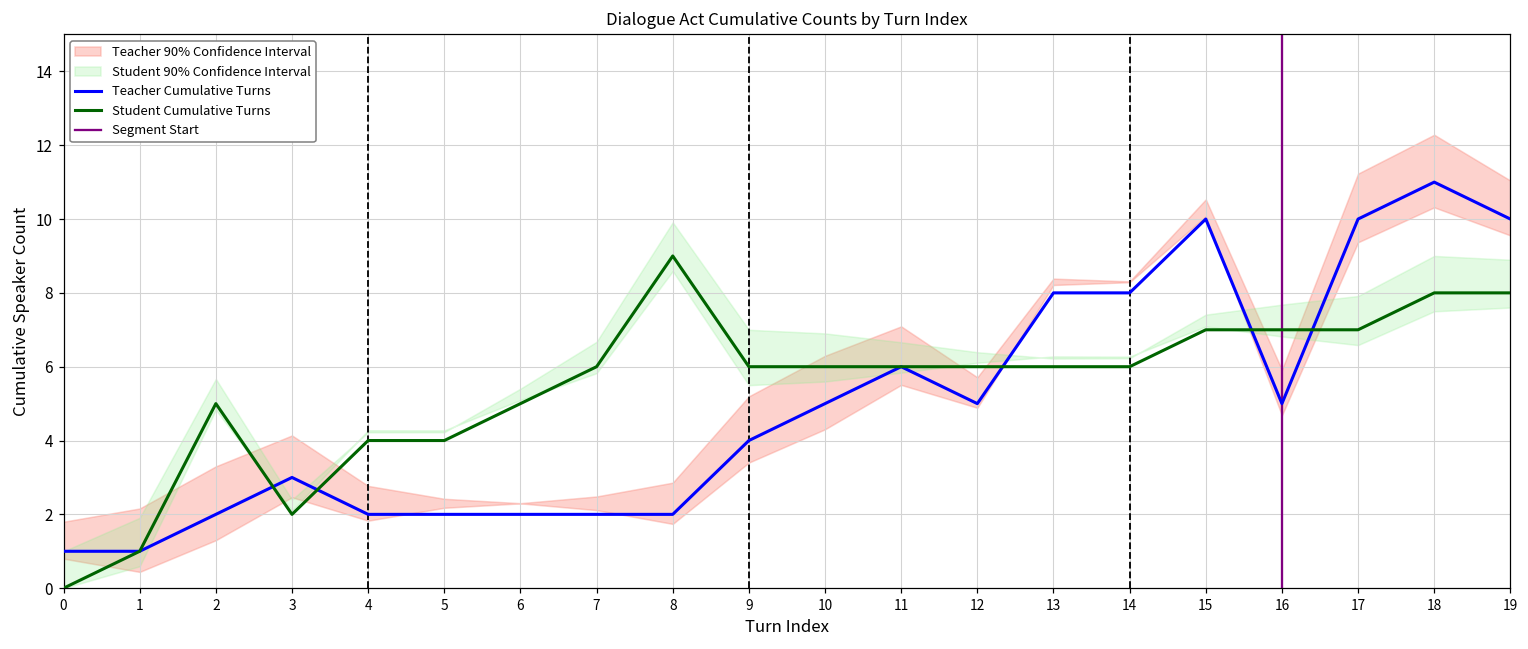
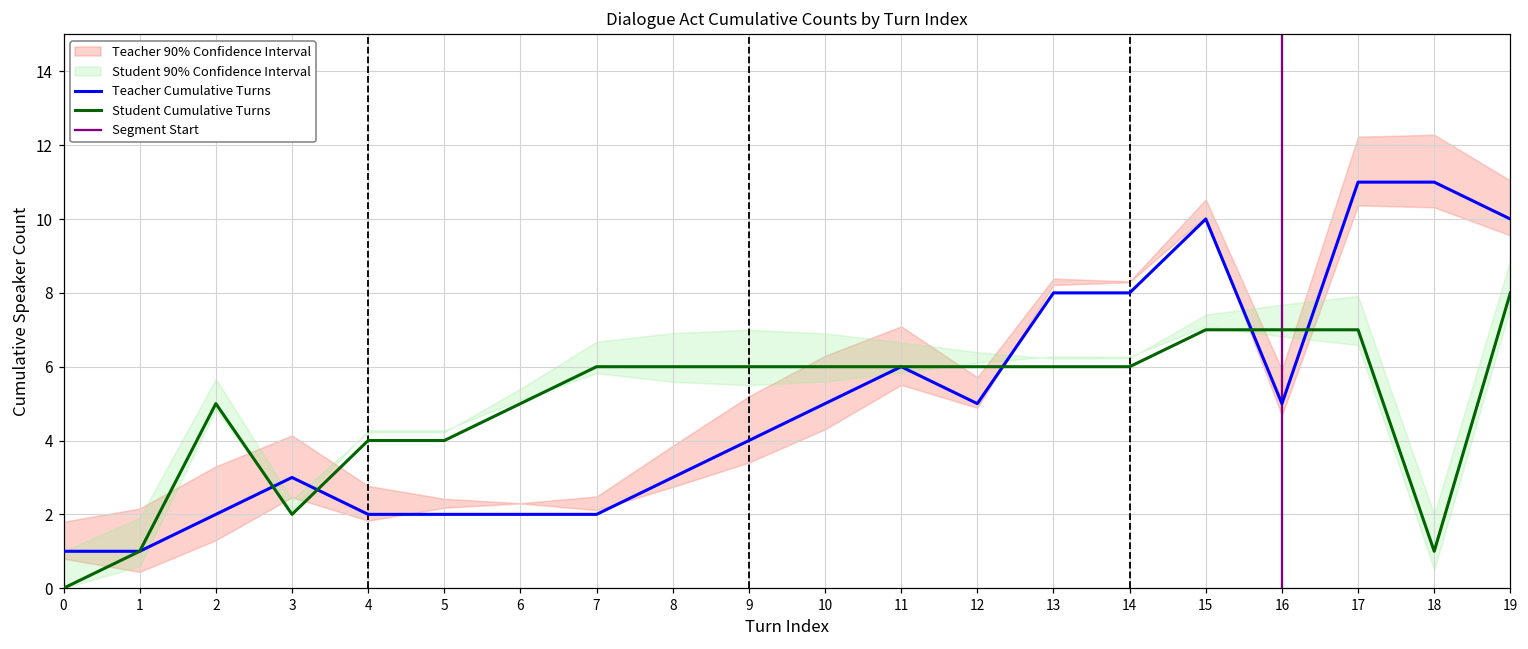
  {
    "Teacher Cumulative Turns": {
      "2": 2,
      "3": 3,
      "4": 2,
      "5": 2,
      "6": 2,
      "7": 2,
-     "8": 2,
+     "8": 3,
      "9": 4,
      "10": 5,
      "12": 5,
      "13": 8,
      "14": 8,
      "15": 10,
      "16": 5,
-     "17": 10,
+     "17": 11,
      "18": 11,
      "19": 10
    },
    "Student Cumulative Turns": {
      "0": 0,
      "2": 5,
      "3": 2,
      "4": 4,
      "5": 4,
      "6": 5,
      "7": 6,
-     "8": 9,
+     "8": 6,
      "9": 6,
      "10": 6,
      "12": 6,
      "13": 6,
      "14": 6,
      "15": 7,
      "16": 7,
      "17": 7,
-     "18": 8,
+     "18": 1,
      "19": 8
    }
  }
